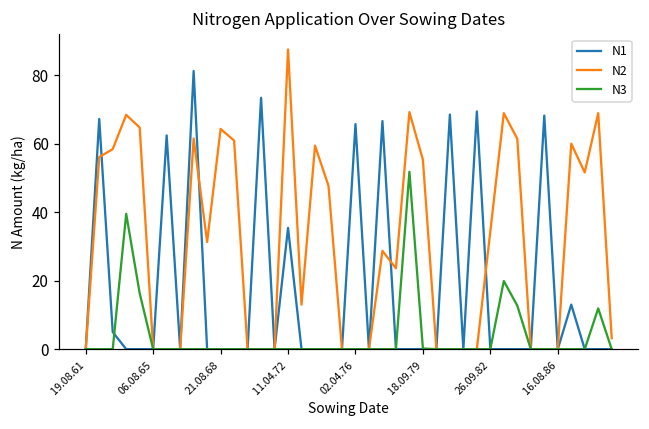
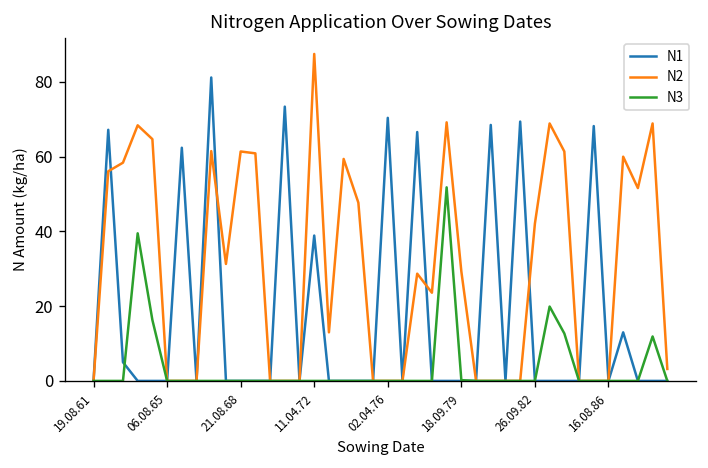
  {
    "N1": {
-     "11.04.72": 35,
-     "02.04.76": 66
+     "11.04.72": 39,
+     "02.04.76": 70
    },
    "N2": {
-     "21.08.68": 64,
+     "21.08.68": 61,
      "11.04.72": 88,
-     "18.09.79": 55,
-     "26.09.82": 34
+     "18.09.79": 29,
+     "26.09.82": 42
    },
    "N3": {
      "11.04.72": 0
    }
  }
